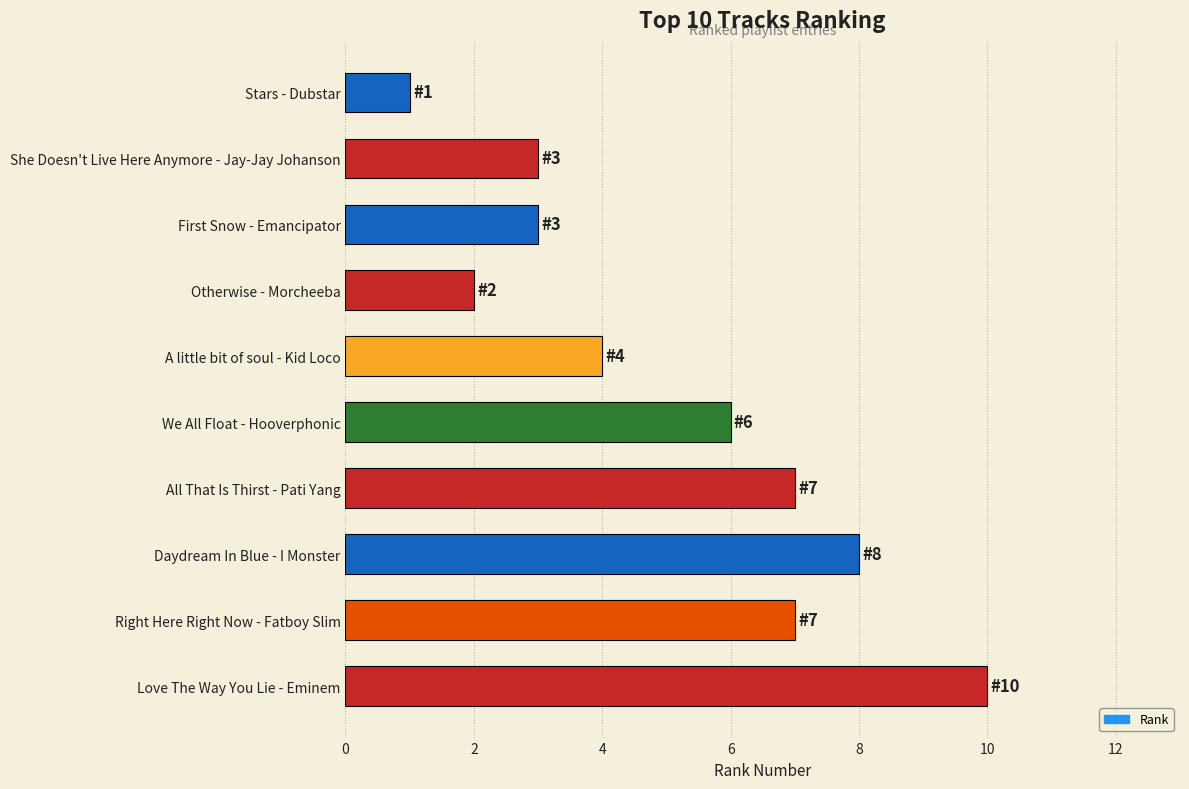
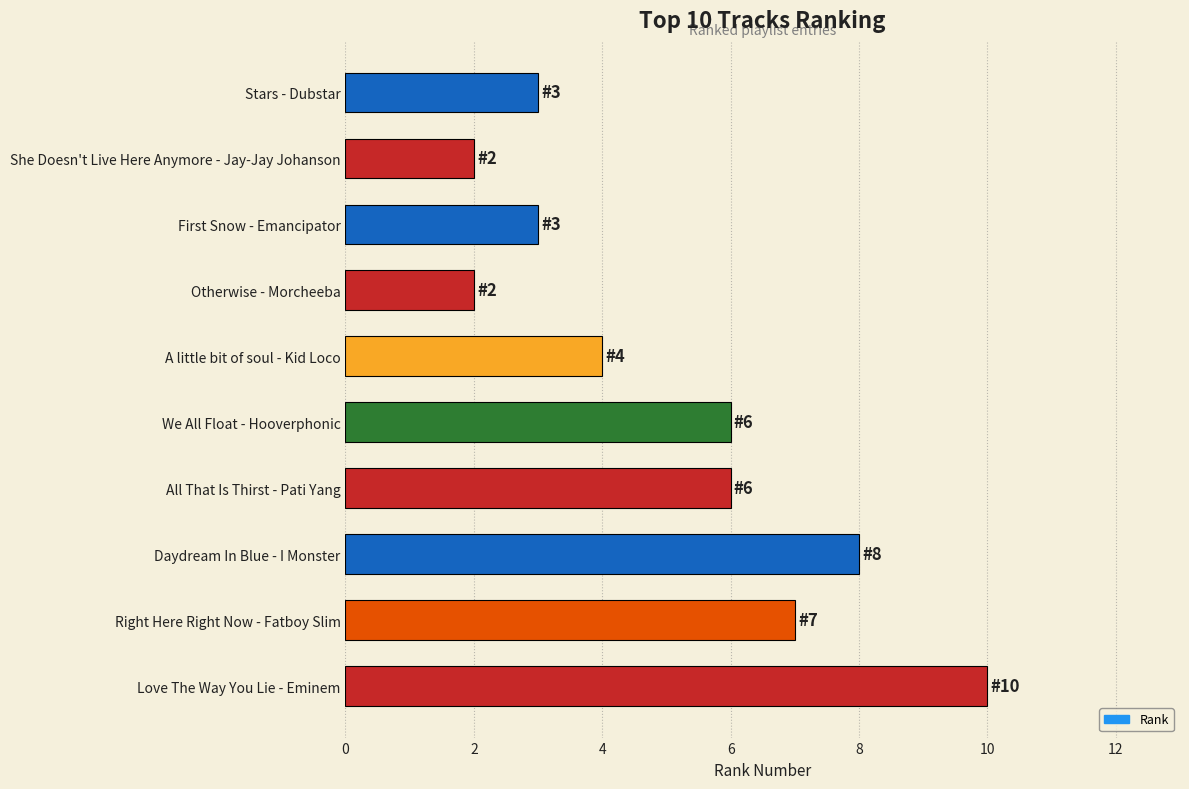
  {
-   "Stars - Dubstar": 1,
-   "She Doesn't Live Here Anymore - Jay-Jay Johanson": 3,
+   "Stars - Dubstar": 3,
+   "She Doesn't Live Here Anymore - Jay-Jay Johanson": 2,
    "First Snow - Emancipator": 3,
    "Otherwise - Morcheeba": 2,
    "A little bit of soul - Kid Loco": 4,
    "We All Float - Hooverphonic": 6,
-   "All That Is Thirst - Pati Yang": 7,
+   "All That Is Thirst - Pati Yang": 6,
    "Daydream In Blue - I Monster": 8,
    "Right Here Right Now - Fatboy Slim": 7,
    "Love The Way You Lie - Eminem": 10
  }
